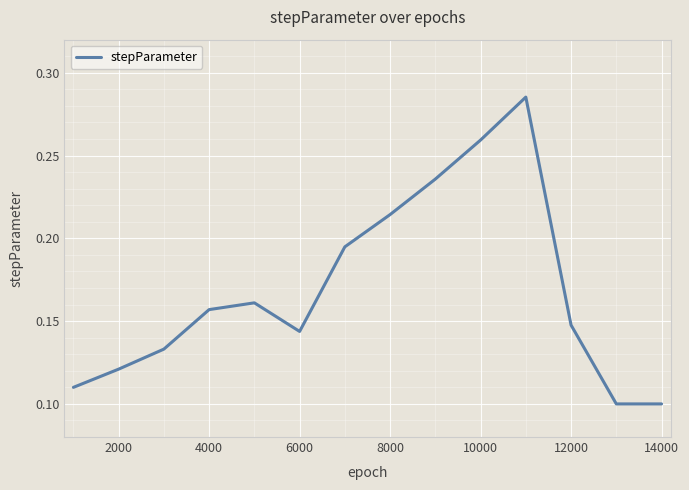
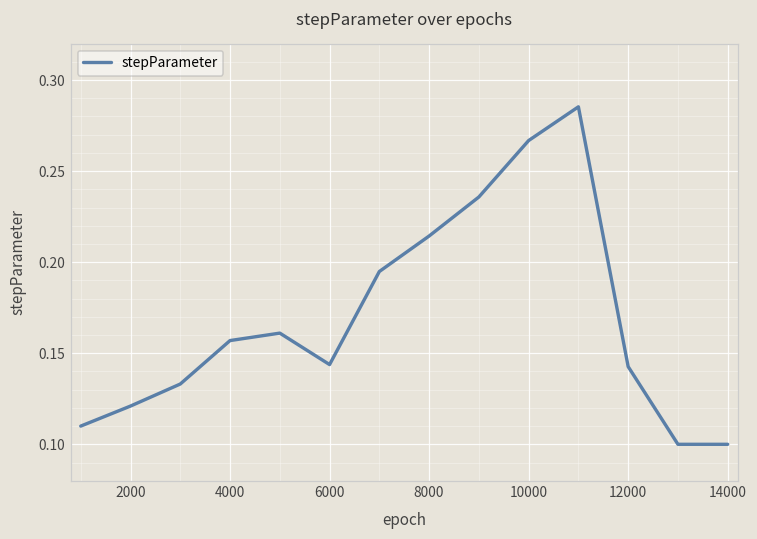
  {
    "2000": 0.121,
    "4000": 0.157,
    "6000": 0.144,
    "8000": 0.214,
-   "10000": 0.259,
-   "12000": 0.148,
+   "10000": 0.267,
+   "12000": 0.143,
    "14000": 0.100
  }
